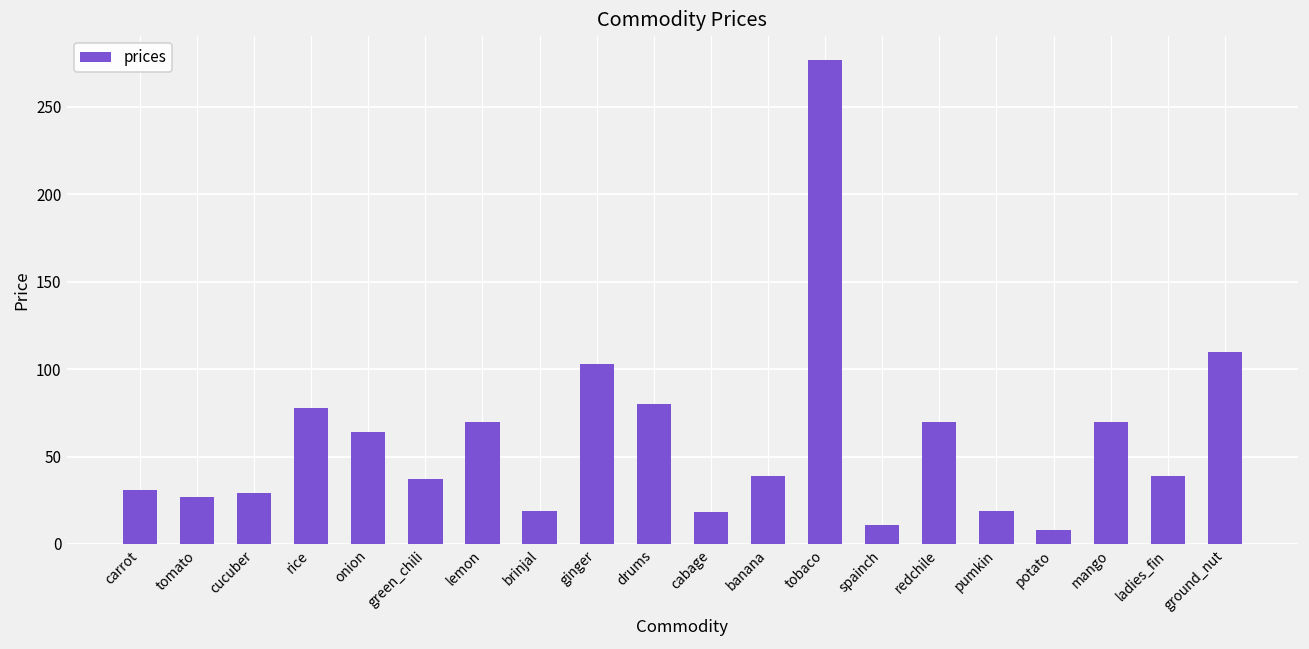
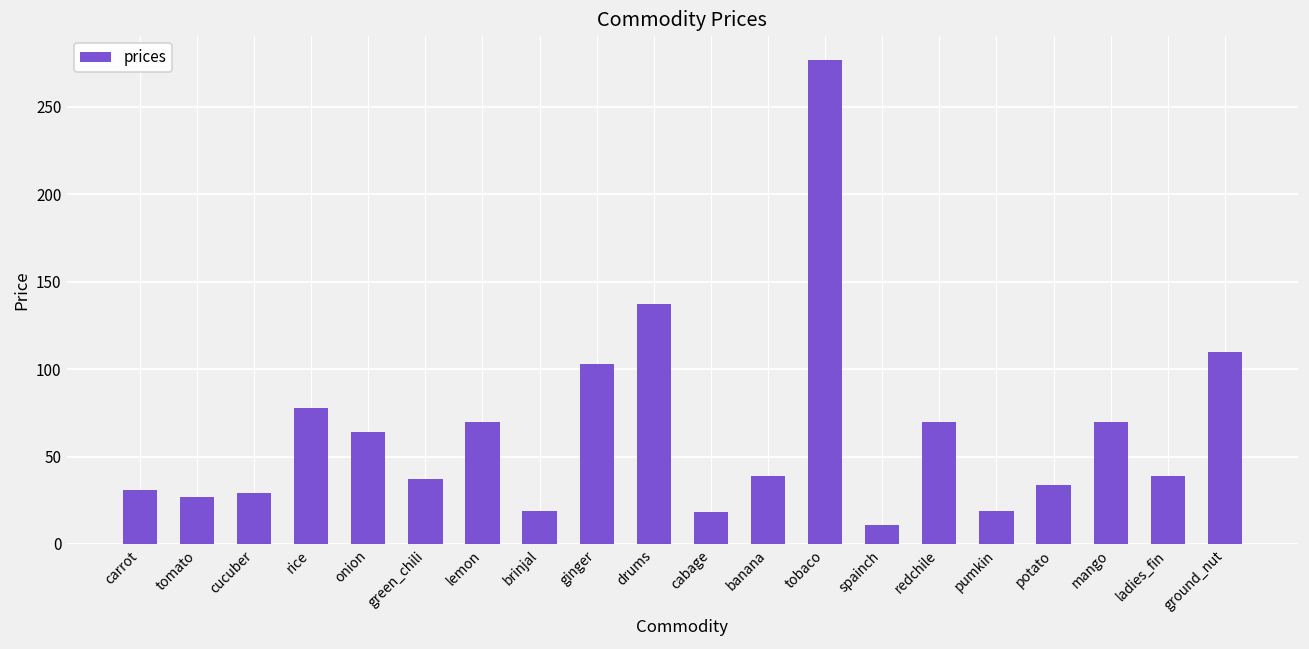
  {
    "carrot": 31,
    "tomato": 27,
    "cucuber": 29,
    "rice": 78,
    "onion": 64,
    "green_chili": 37,
    "lemon": 70,
    "brinjal": 19,
    "ginger": 103,
-   "drums": 80,
+   "drums": 137,
    "cabage": 18,
    "banana": 39,
    "tobaco": 277,
    "spainch": 11,
    "redchile": 70,
    "pumkin": 19,
-   "potato": 8,
+   "potato": 34,
    "mango": 70,
    "ladies_fin": 39,
    "ground_nut": 110
  }
